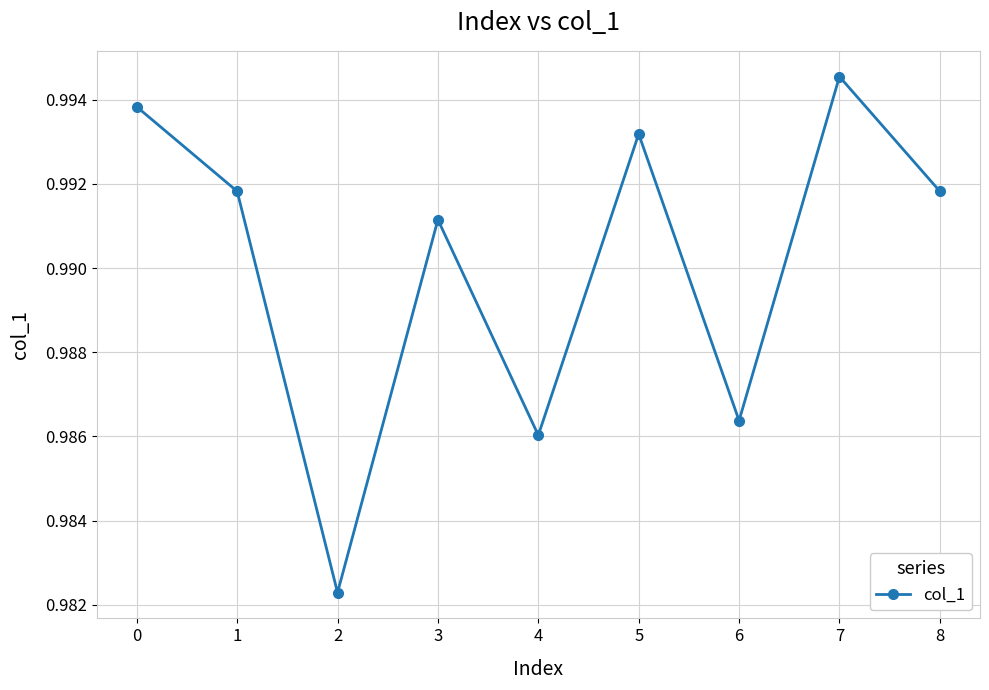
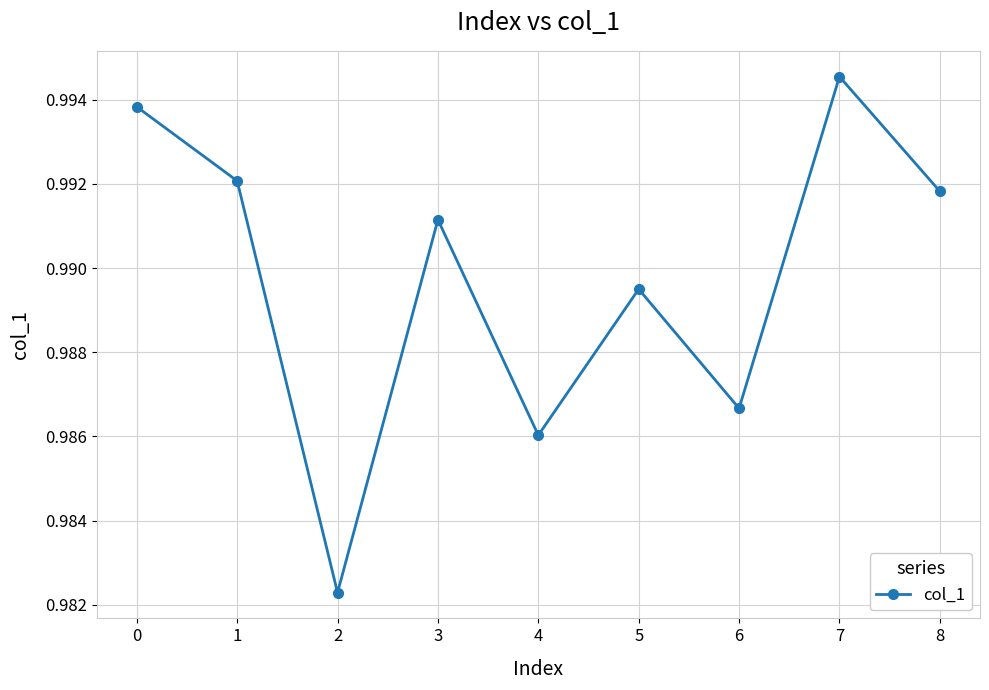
  {
    "0": 0.9938,
-   "1": 0.9918,
+   "1": 0.9921,
    "2": 0.9823,
    "3": 0.9912,
    "4": 0.9860,
-   "5": 0.9932,
-   "6": 0.9864,
+   "5": 0.9895,
+   "6": 0.9867,
    "7": 0.9946,
    "8": 0.9918
  }
